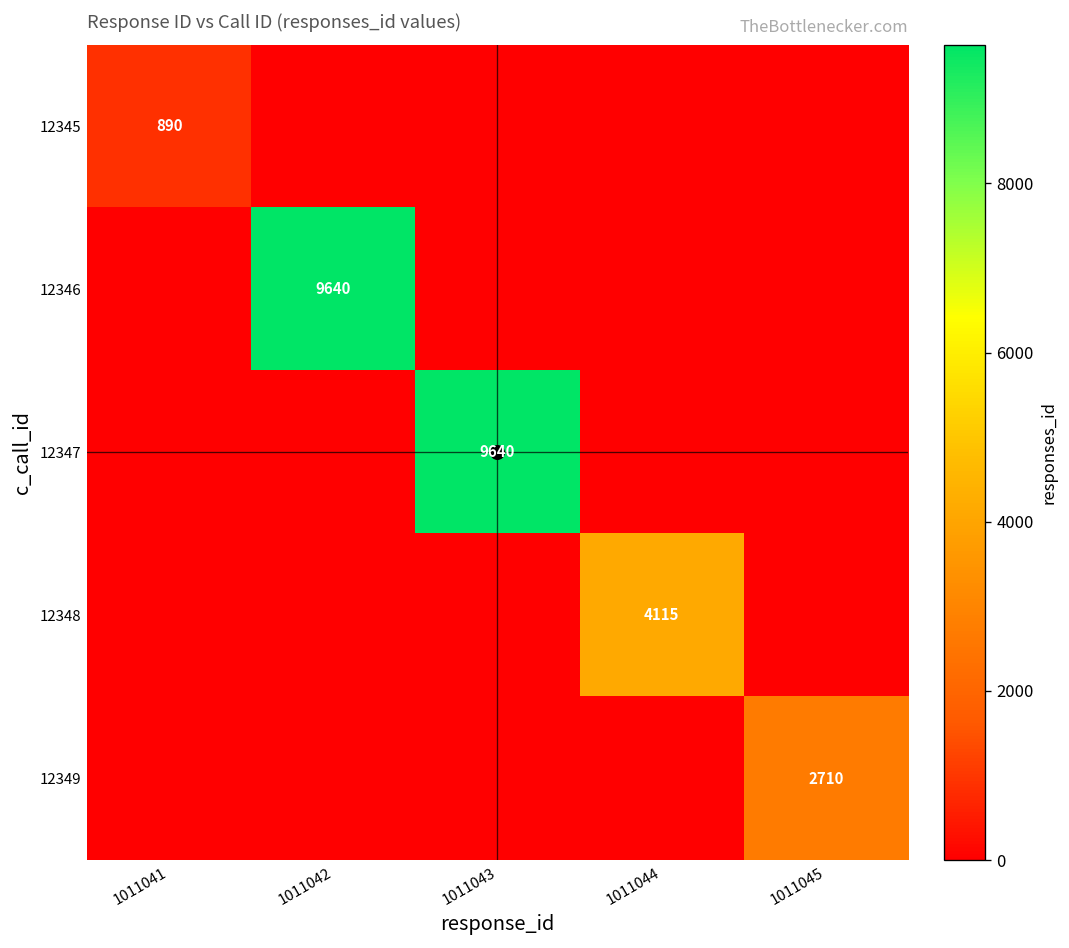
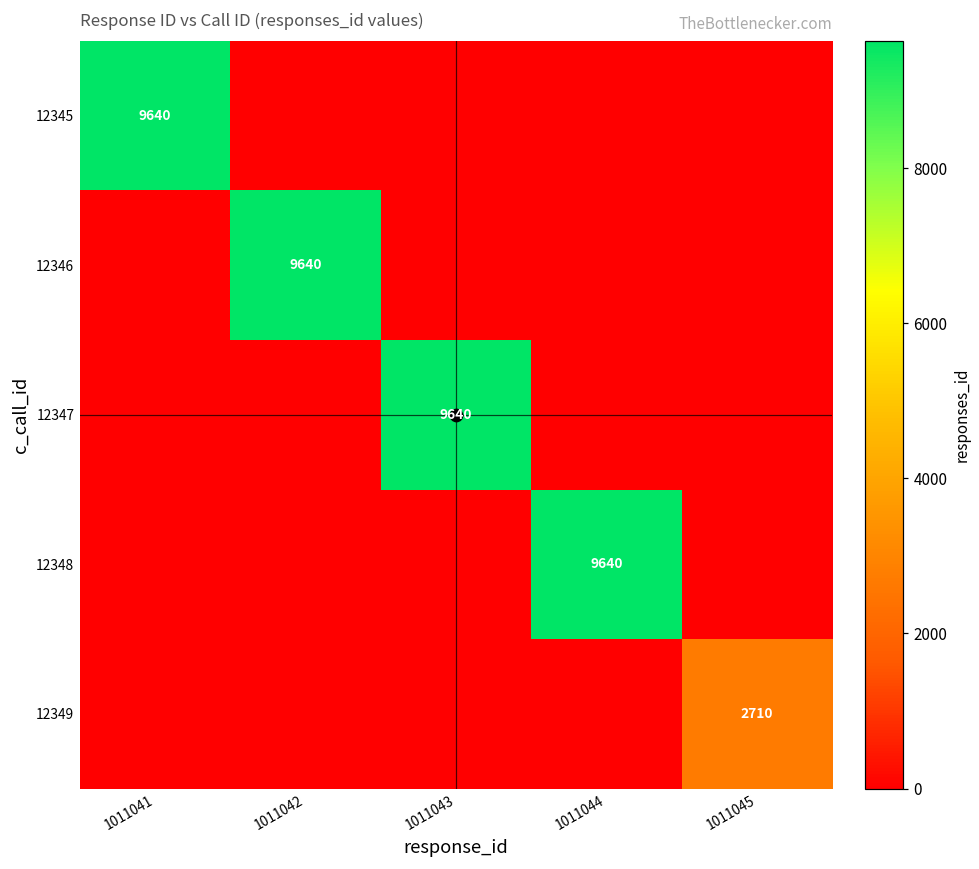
  {
    "12345": {
-     "1011041": 890
+     "1011041": 9640
    },
    "12346": {
      "1011042": 9640
    },
    "12348": {
-     "1011044": 4115
+     "1011044": 9640
    },
    "12349": {
      "1011045": 2710
    }
  }
